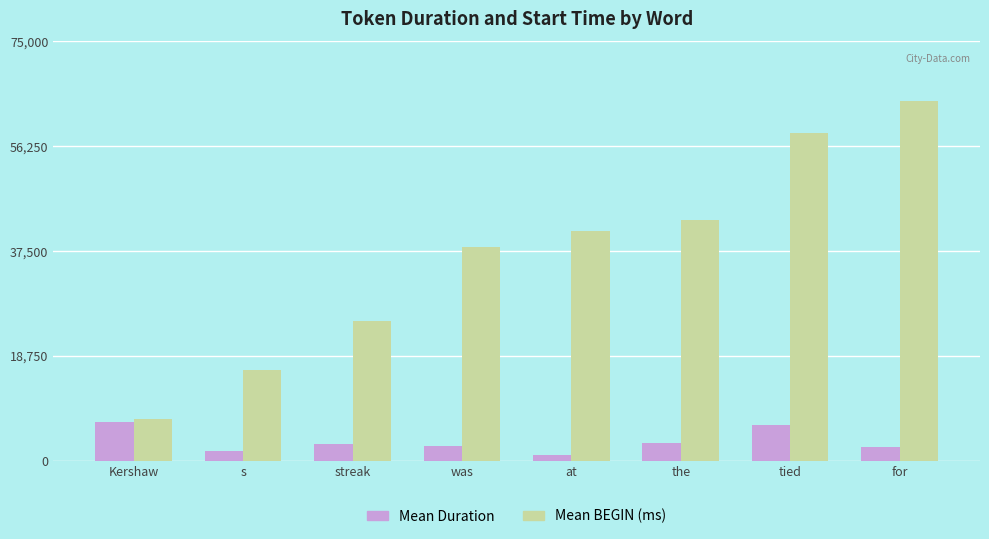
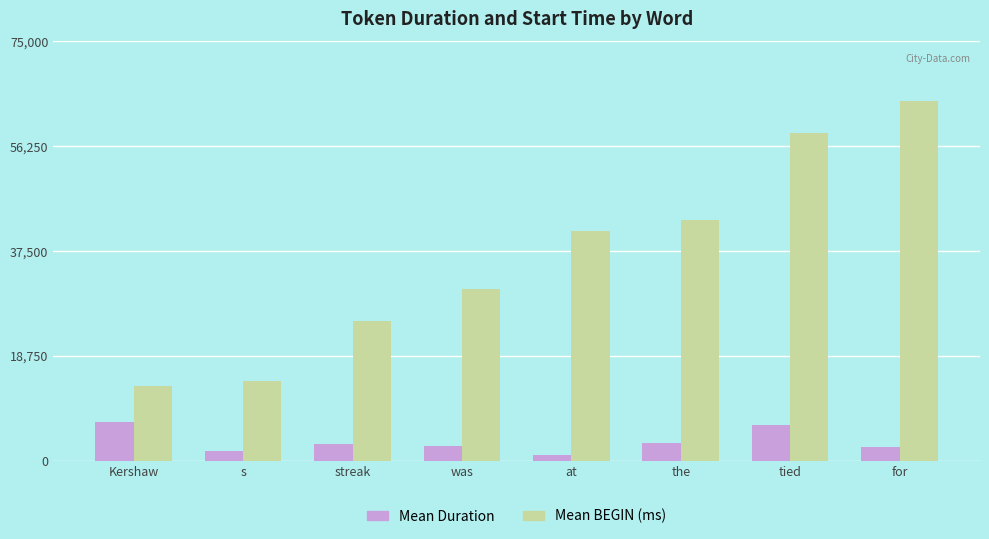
  {
    "Mean Duration": {
      "Kershaw": "7,000",
      "s": "2,000",
      "streak": "3,000",
      "was": "3,000",
      "at": "1,000",
      "the": "3,000",
      "tied": "6,000",
      "for": "2,000"
    },
    "Mean BEGIN (ms)": {
-     "Kershaw": "7,000",
-     "s": "16,000",
+     "Kershaw": "13,000",
+     "s": "14,000",
      "streak": "25,000",
-     "was": "38,000",
+     "was": "31,000",
      "at": "41,000",
      "the": "43,000",
      "tied": "59,000",
      "for": "64,000"
    }
  }
